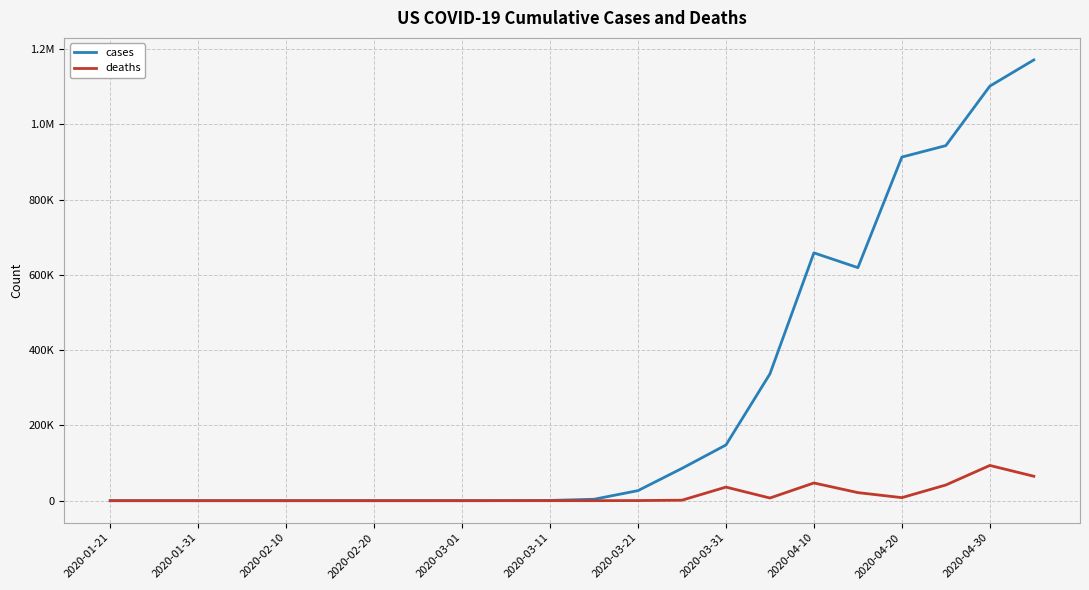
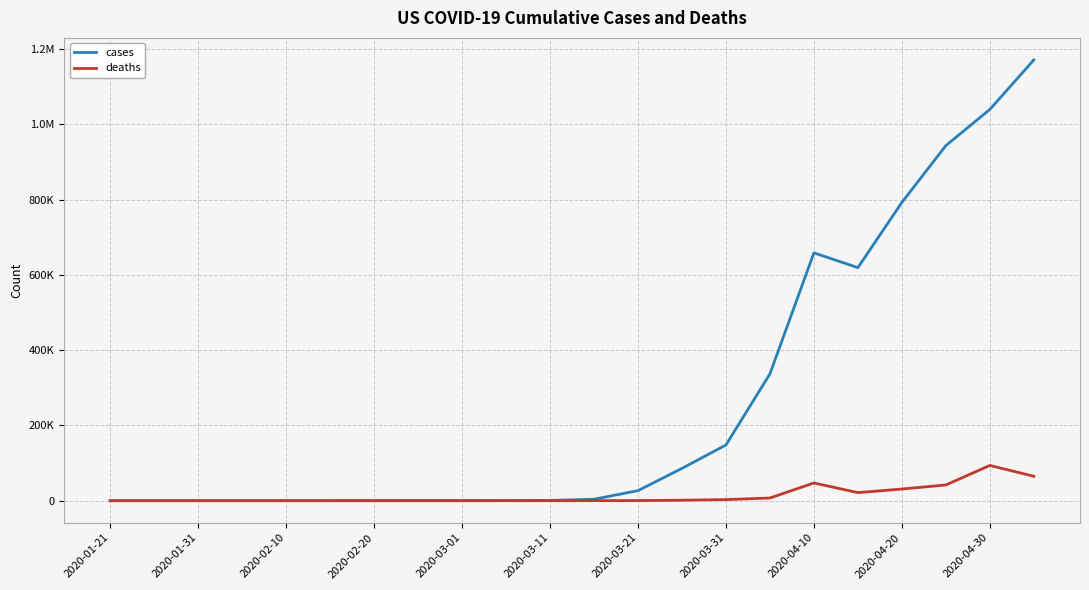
  {
    "cases": {
      "2020-03-21": 30000,
      "2020-03-31": 150000,
      "2020-04-10": 660000,
-     "2020-04-20": 910000,
-     "2020-04-30": 1100000
+     "2020-04-20": 790000,
+     "2020-04-30": 1040000
    },
    "deaths": {
      "2020-03-21": 0,
-     "2020-03-31": 40000,
+     "2020-03-31": 0,
      "2020-04-10": 50000,
-     "2020-04-20": 10000,
+     "2020-04-20": 30000,
      "2020-04-30": 90000
    }
  }
